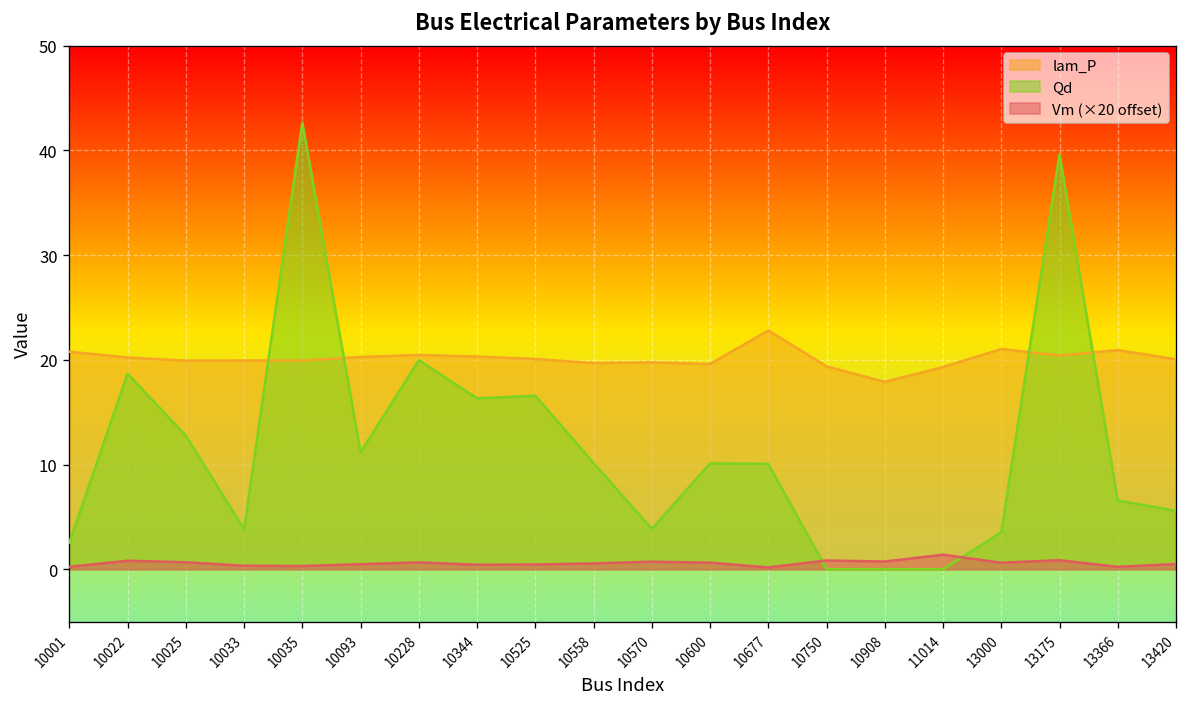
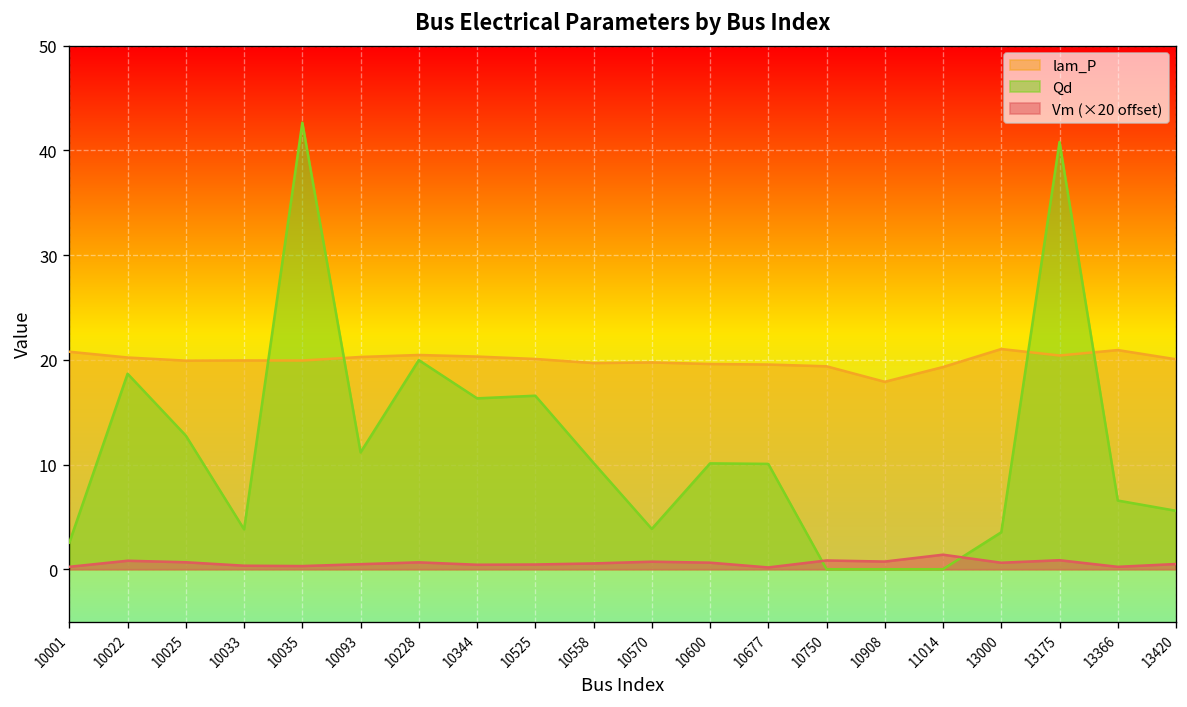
  {
    "lam_P": {
      "10001": 21,
      "10022": 20,
      "10025": 20,
      "10033": 20,
      "10035": 20,
      "10093": 20,
      "10228": 20,
      "10344": 20,
      "10525": 20,
      "10558": 20,
      "10570": 20,
      "10600": 20,
-     "10677": 23,
+     "10677": 20,
      "10750": 19,
      "10908": 18,
      "11014": 19,
      "13000": 21,
      "13175": 20,
      "13366": 21,
      "13420": 20
    },
    "Qd": {
      "10001": 3,
      "10022": 19,
      "10025": 13,
      "10033": 4,
      "10035": 43,
      "10093": 11,
      "10228": 20,
      "10344": 16,
      "10525": 17,
      "10558": 10,
      "10570": 4,
      "10600": 10,
      "10677": 10,
      "10750": 0,
      "10908": 0,
      "11014": 0,
      "13000": 4,
-     "13175": 40,
+     "13175": 41,
      "13366": 7,
      "13420": 6
    },
    "Vm (×20 offset)": {
      "10001": 0,
      "10022": 1,
      "10025": 1,
      "10033": 0,
      "10035": 0,
      "10093": 0,
      "10228": 1,
      "10344": 0,
      "10525": 0,
      "10558": 1,
      "10570": 1,
      "10600": 1,
      "10677": 0,
      "10750": 1,
      "10908": 1,
      "11014": 1,
      "13000": 1,
      "13175": 1,
      "13366": 0,
      "13420": 0
    }
  }
